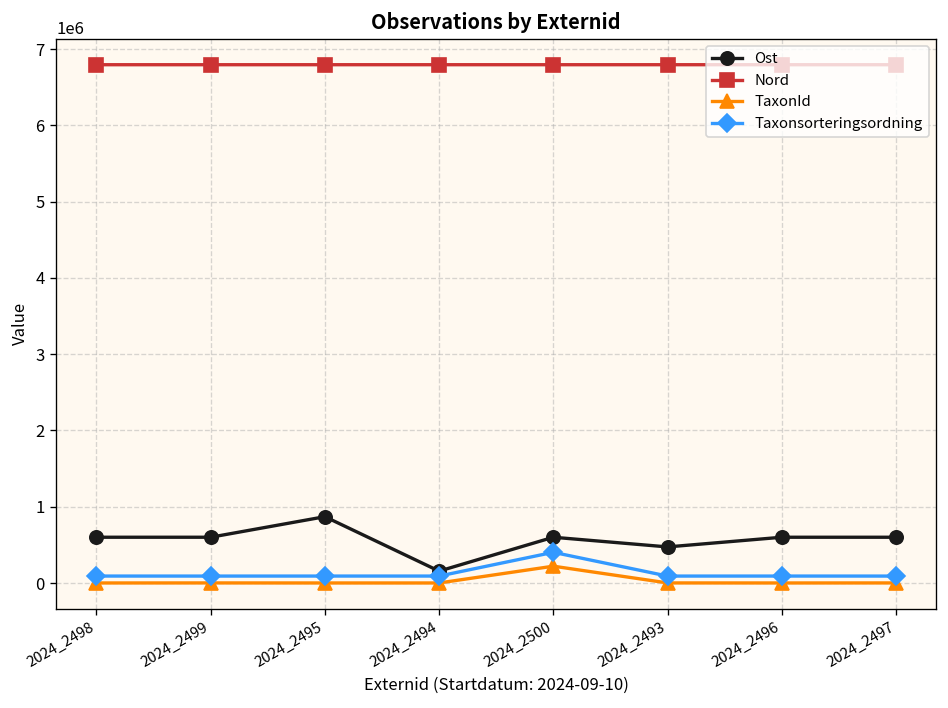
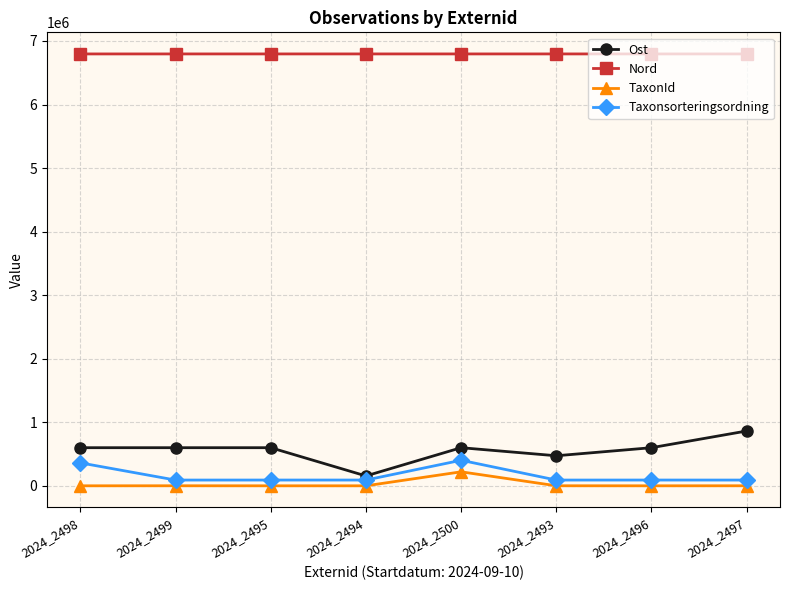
  {
    "Ost": {
      "2024_2498": 600000,
      "2024_2499": 600000,
-     "2024_2495": 900000,
+     "2024_2495": 600000,
      "2024_2494": 200000,
      "2024_2500": 600000,
      "2024_2493": 500000,
      "2024_2496": 600000,
-     "2024_2497": 600000
+     "2024_2497": 900000
    },
    "Nord": {
      "2024_2498": 6800000,
      "2024_2499": 6800000,
      "2024_2495": 6800000,
      "2024_2494": 6800000,
      "2024_2500": 6800000,
      "2024_2493": 6800000
    },
    "TaxonId": {
      "2024_2498": 0,
      "2024_2499": 0,
      "2024_2495": 0,
      "2024_2494": 0,
      "2024_2500": 200000,
      "2024_2493": 0,
      "2024_2496": 0,
      "2024_2497": 0
    },
    "Taxonsorteringsordning": {
-     "2024_2498": 100000,
+     "2024_2498": 400000,
      "2024_2499": 100000,
      "2024_2495": 100000,
      "2024_2494": 100000,
      "2024_2500": 400000,
      "2024_2493": 100000,
      "2024_2496": 100000,
      "2024_2497": 100000
    }
  }
